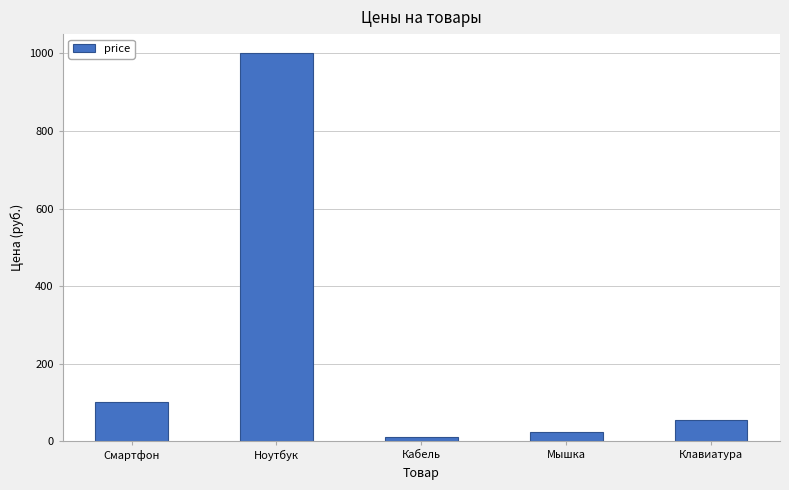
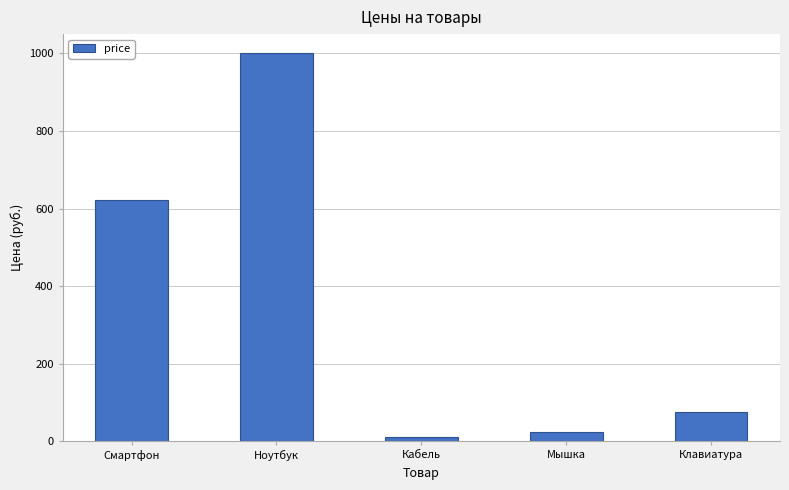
  {
-   "Смартфон": 100,
+   "Смартфон": 620,
    "Ноутбук": 1000,
    "Кабель": 10,
    "Мышка": 20,
-   "Клавиатура": 50
+   "Клавиатура": 80
  }
